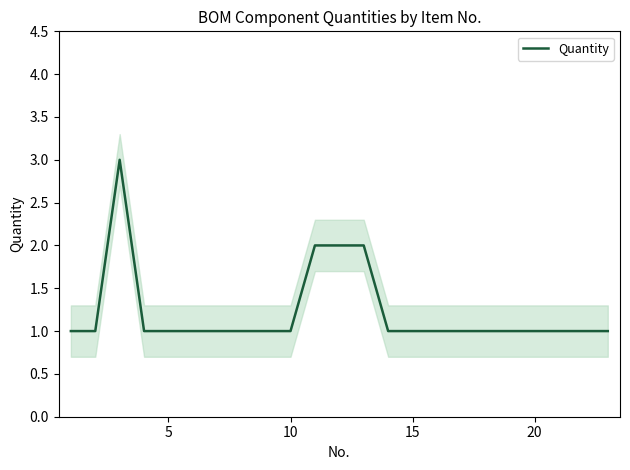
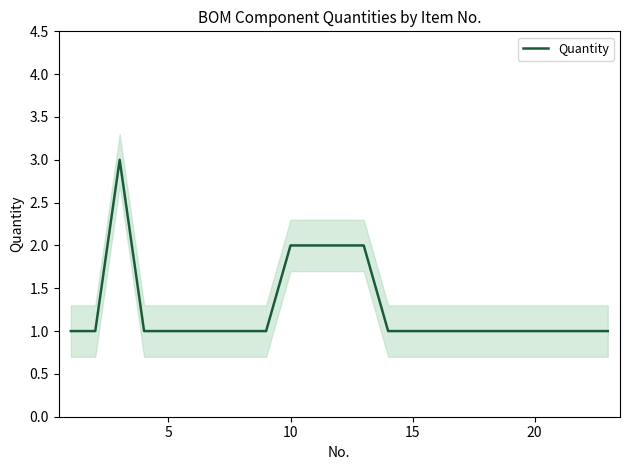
  {
    "Quantity": {
      "5": 1,
-     "10": 1,
+     "10": 2,
      "15": 1,
      "20": 1
    }
  }
